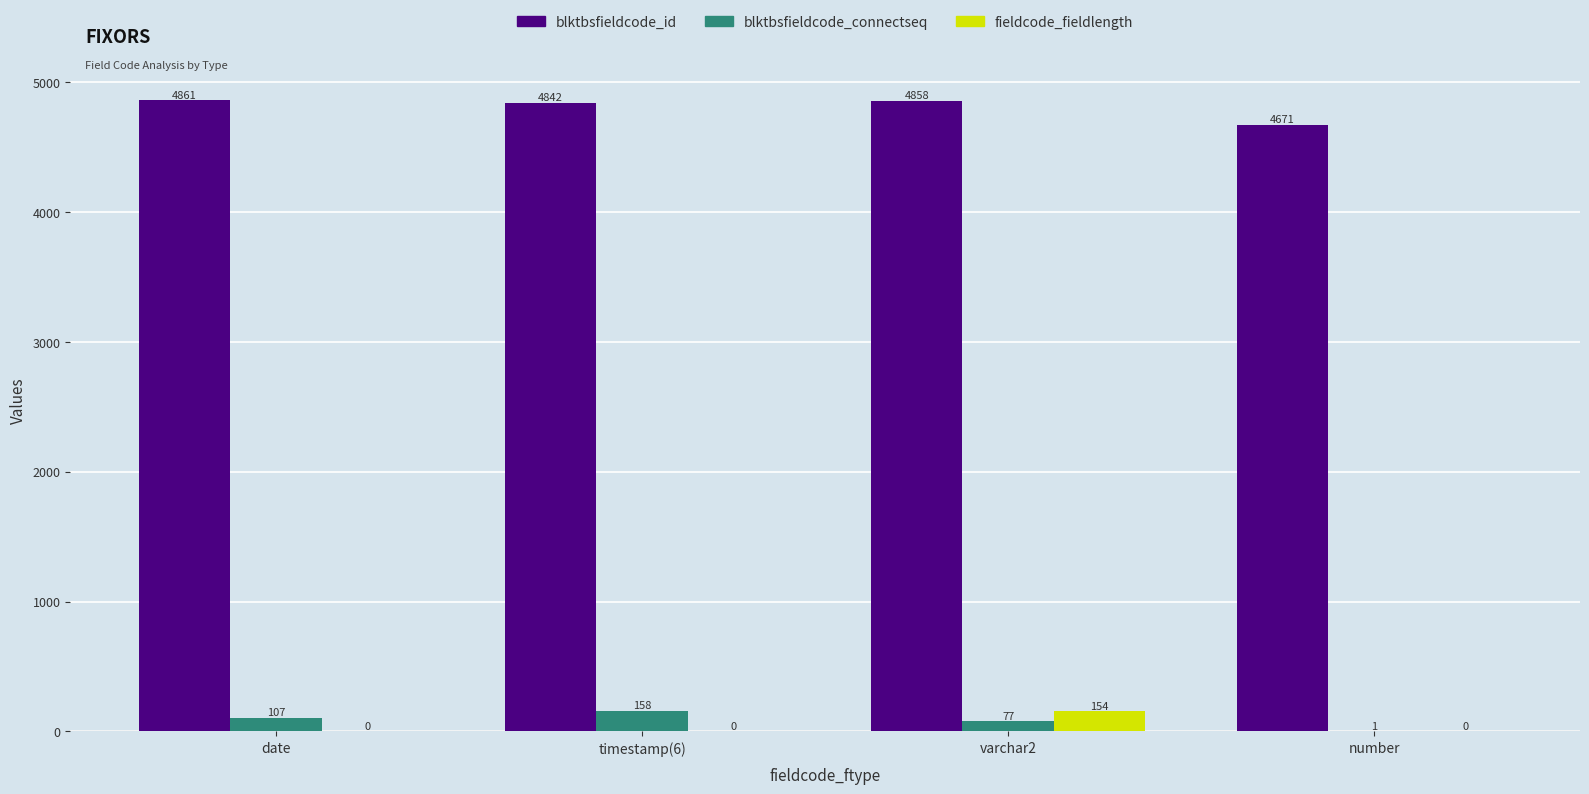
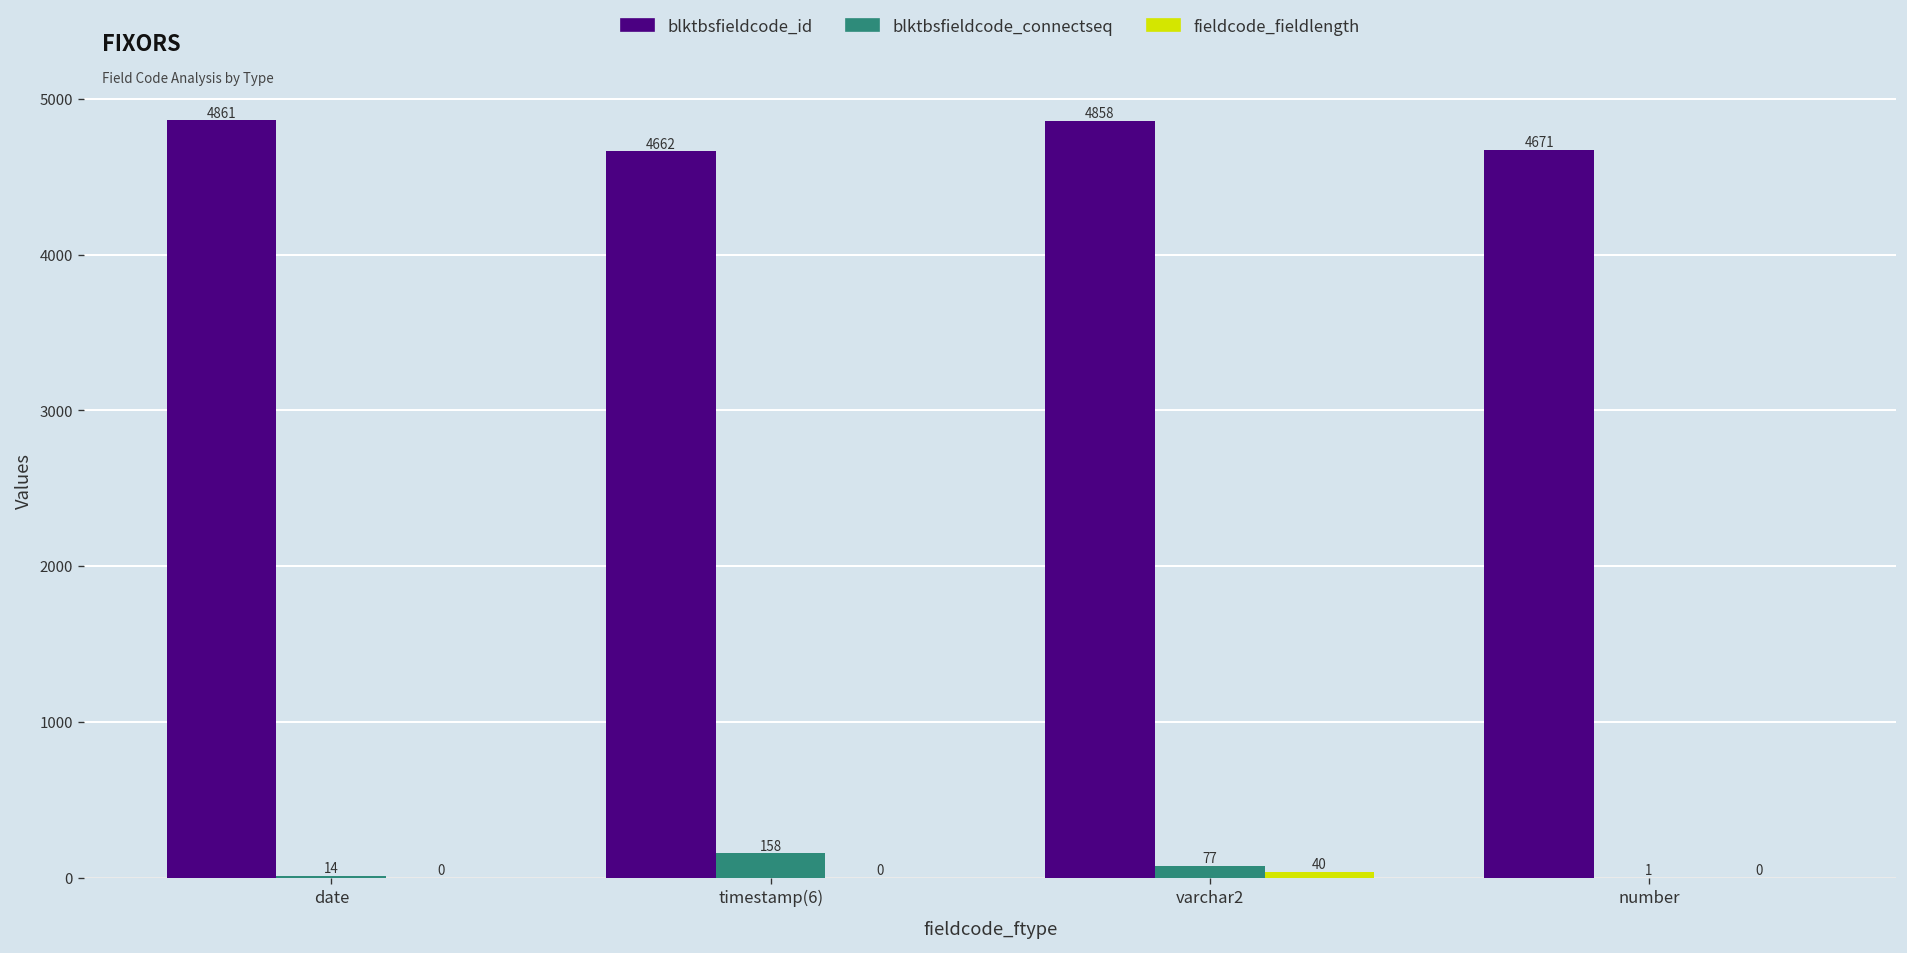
  {
    "blktbsfieldcode_id": {
      "date": 4861,
-     "timestamp(6)": 4842,
+     "timestamp(6)": 4662,
      "varchar2": 4858,
      "number": 4671
    },
    "blktbsfieldcode_connectseq": {
-     "date": 107,
+     "date": 14,
      "timestamp(6)": 158,
      "varchar2": 77,
      "number": 1
    },
    "fieldcode_fieldlength": {
      "date": 0,
      "timestamp(6)": 0,
-     "varchar2": 154,
+     "varchar2": 40,
      "number": 0
    }
  }
